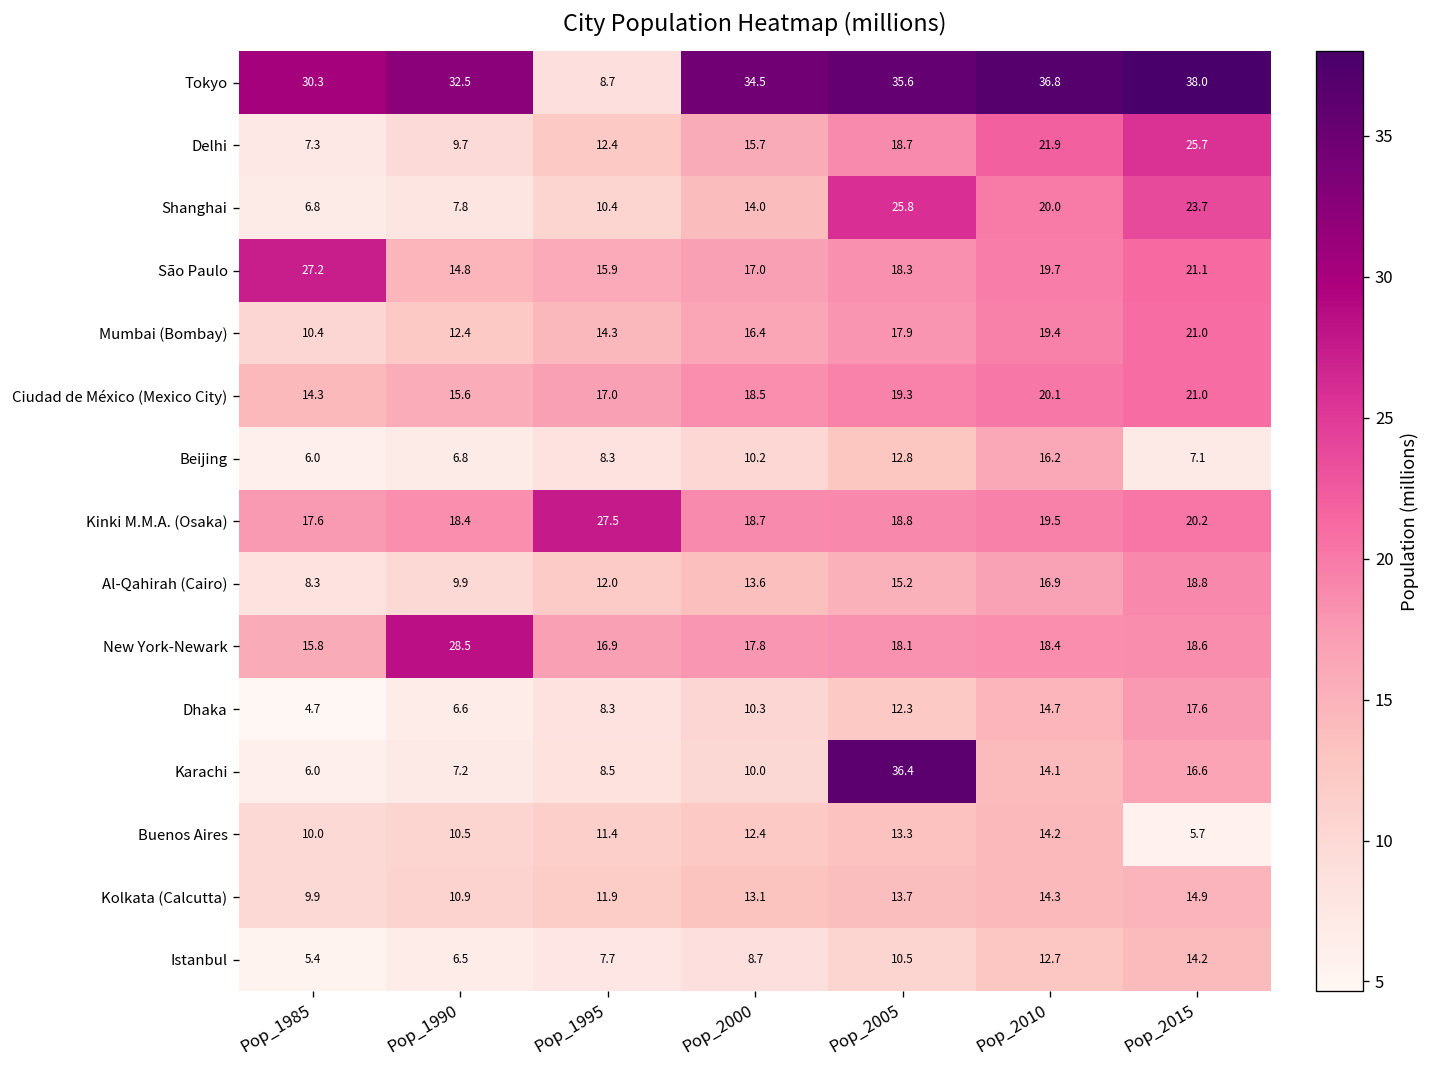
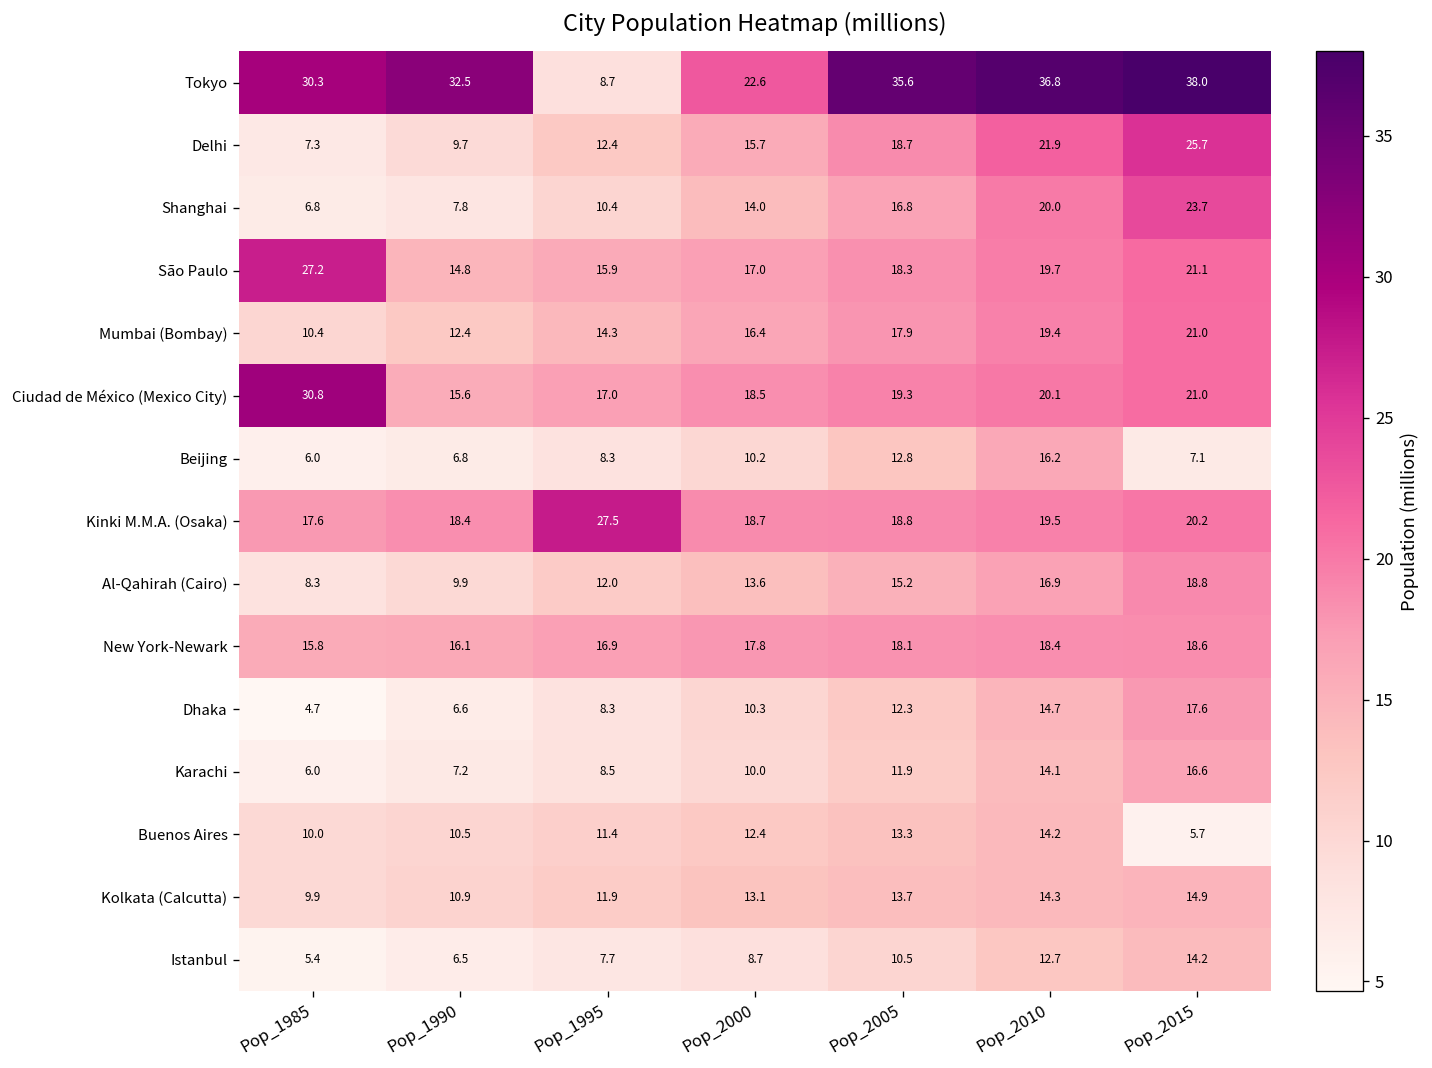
  {
    "Tokyo": {
      "Pop_1985": 30.3,
      "Pop_1990": 32.5,
      "Pop_1995": 8.7,
-     "Pop_2000": 34.5,
+     "Pop_2000": 22.6,
      "Pop_2005": 35.6,
      "Pop_2010": 36.8,
      "Pop_2015": 38.0
    },
    "Delhi": {
      "Pop_1985": 7.3,
      "Pop_1990": 9.7,
      "Pop_1995": 12.4,
      "Pop_2000": 15.7,
      "Pop_2005": 18.7,
      "Pop_2010": 21.9,
      "Pop_2015": 25.7
    },
    "Shanghai": {
      "Pop_1985": 6.8,
      "Pop_1990": 7.8,
      "Pop_1995": 10.4,
      "Pop_2000": 14.0,
-     "Pop_2005": 25.8,
+     "Pop_2005": 16.8,
      "Pop_2010": 20.0,
      "Pop_2015": 23.7
    },
    "São Paulo": {
      "Pop_1985": 27.2,
      "Pop_1990": 14.8,
      "Pop_1995": 15.9,
      "Pop_2000": 17.0,
      "Pop_2005": 18.3,
      "Pop_2010": 19.7,
      "Pop_2015": 21.1
    },
    "Mumbai (Bombay)": {
      "Pop_1985": 10.4,
      "Pop_1990": 12.4,
      "Pop_1995": 14.3,
      "Pop_2000": 16.4,
      "Pop_2005": 17.9,
      "Pop_2010": 19.4,
      "Pop_2015": 21.0
    },
    "Ciudad de México (Mexico City)": {
-     "Pop_1985": 14.3,
+     "Pop_1985": 30.8,
      "Pop_1990": 15.6,
      "Pop_1995": 17.0,
      "Pop_2000": 18.5,
      "Pop_2005": 19.3,
      "Pop_2010": 20.1,
      "Pop_2015": 21.0
    },
    "Beijing": {
      "Pop_1985": 6.0,
      "Pop_1990": 6.8,
      "Pop_1995": 8.3,
      "Pop_2000": 10.2,
      "Pop_2005": 12.8,
      "Pop_2010": 16.2,
      "Pop_2015": 7.1
    },
    "Kinki M.M.A. (Osaka)": {
      "Pop_1985": 17.6,
      "Pop_1990": 18.4,
      "Pop_1995": 27.5,
      "Pop_2000": 18.7,
      "Pop_2005": 18.8,
      "Pop_2010": 19.5,
      "Pop_2015": 20.2
    },
    "Al-Qahirah (Cairo)": {
      "Pop_1985": 8.3,
      "Pop_1990": 9.9,
      "Pop_1995": 12.0,
      "Pop_2000": 13.6,
      "Pop_2005": 15.2,
      "Pop_2010": 16.9,
      "Pop_2015": 18.8
    },
    "New York-Newark": {
      "Pop_1985": 15.8,
-     "Pop_1990": 28.5,
+     "Pop_1990": 16.1,
      "Pop_1995": 16.9,
      "Pop_2000": 17.8,
      "Pop_2005": 18.1,
      "Pop_2010": 18.4,
      "Pop_2015": 18.6
    },
    "Dhaka": {
      "Pop_1985": 4.7,
      "Pop_1990": 6.6,
      "Pop_1995": 8.3,
      "Pop_2000": 10.3,
      "Pop_2005": 12.3,
      "Pop_2010": 14.7,
      "Pop_2015": 17.6
    },
    "Karachi": {
      "Pop_1985": 6.0,
      "Pop_1990": 7.2,
      "Pop_1995": 8.5,
      "Pop_2000": 10.0,
-     "Pop_2005": 36.4,
+     "Pop_2005": 11.9,
      "Pop_2010": 14.1,
      "Pop_2015": 16.6
    },
    "Buenos Aires": {
      "Pop_1985": 10.0,
      "Pop_1990": 10.5,
      "Pop_1995": 11.4,
      "Pop_2000": 12.4,
      "Pop_2005": 13.3,
      "Pop_2010": 14.2,
      "Pop_2015": 5.7
    },
    "Kolkata (Calcutta)": {
      "Pop_1985": 9.9,
      "Pop_1990": 10.9,
      "Pop_1995": 11.9,
      "Pop_2000": 13.1,
      "Pop_2005": 13.7,
      "Pop_2010": 14.3,
      "Pop_2015": 14.9
    },
    "Istanbul": {
      "Pop_1985": 5.4,
      "Pop_1990": 6.5,
      "Pop_1995": 7.7,
      "Pop_2000": 8.7,
      "Pop_2005": 10.5,
      "Pop_2010": 12.7,
      "Pop_2015": 14.2
    }
  }
